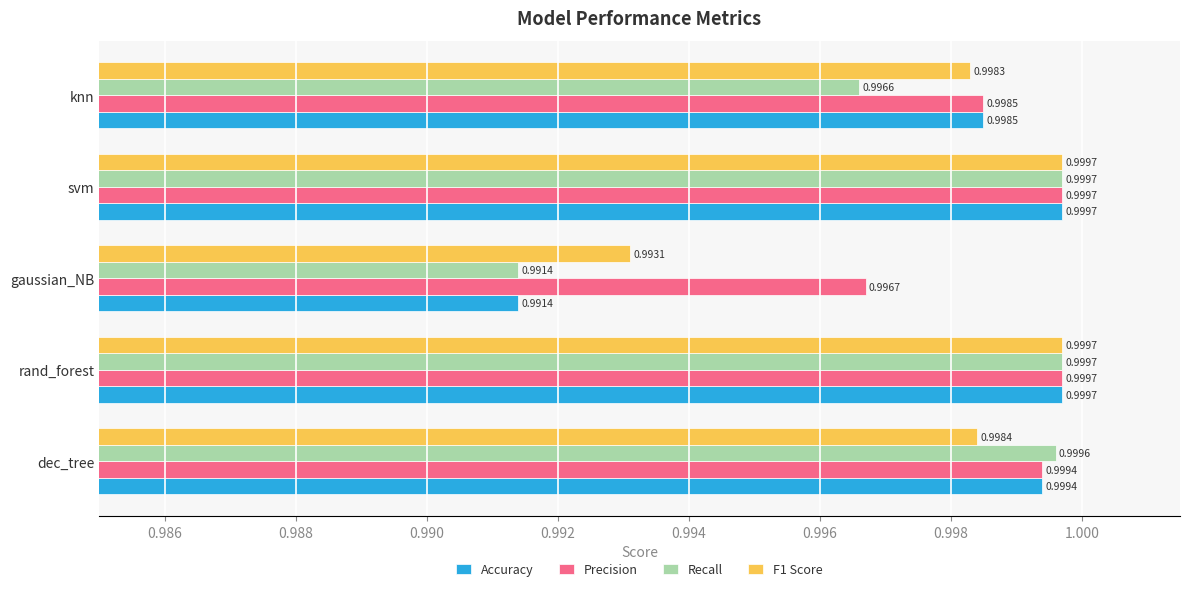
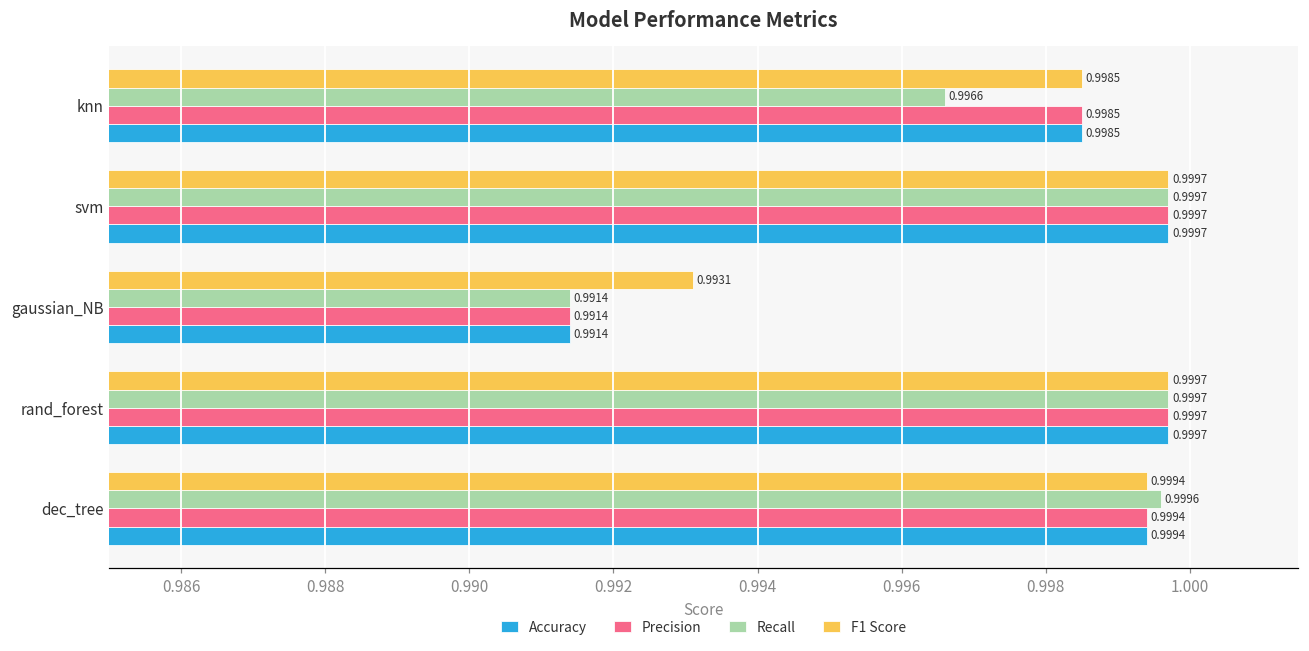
  {
    "Accuracy": {
      "knn": 0.9985,
      "svm": 0.9997,
      "gaussian_NB": 0.9914,
      "rand_forest": 0.9997,
      "dec_tree": 0.9994
    },
    "Precision": {
      "knn": 0.9985,
      "svm": 0.9997,
-     "gaussian_NB": 0.9967,
+     "gaussian_NB": 0.9914,
      "rand_forest": 0.9997,
      "dec_tree": 0.9994
    },
    "Recall": {
      "knn": 0.9966,
      "svm": 0.9997,
      "gaussian_NB": 0.9914,
      "rand_forest": 0.9997,
      "dec_tree": 0.9996
    },
    "F1 Score": {
-     "knn": 0.9983,
+     "knn": 0.9985,
      "svm": 0.9997,
      "gaussian_NB": 0.9931,
      "rand_forest": 0.9997,
-     "dec_tree": 0.9984
+     "dec_tree": 0.9994
    }
  }
